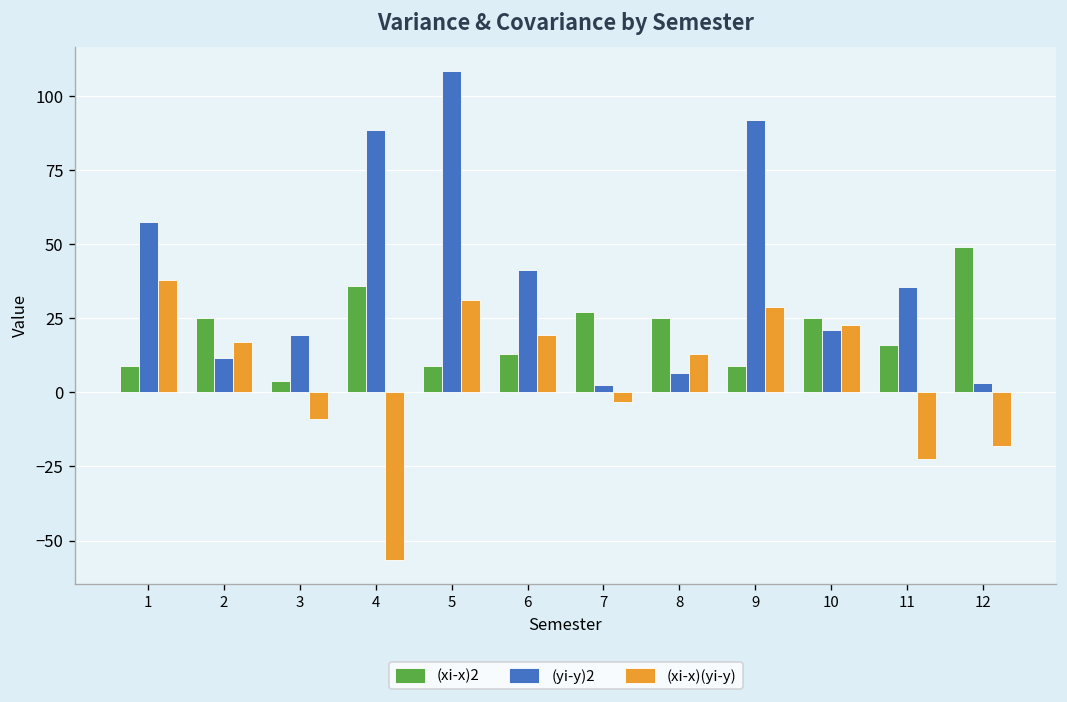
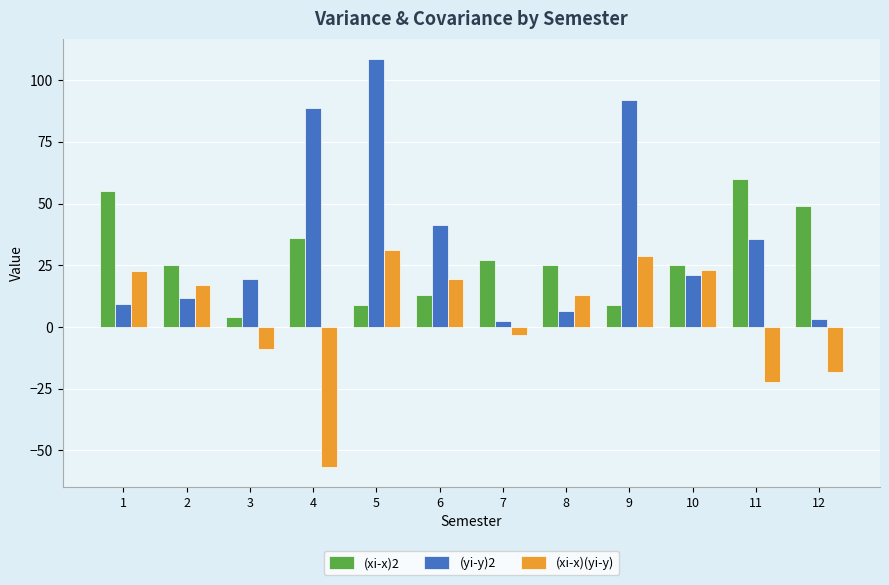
  {
    "(xi-x)2": {
-     "1": 9,
+     "1": 55,
      "2": 25,
      "3": 4,
      "4": 36,
      "5": 9,
      "6": 13,
      "7": 27,
      "8": 25,
      "9": 9,
      "10": 25,
-     "11": 16,
+     "11": 60,
      "12": 49
    },
    "(yi-y)2": {
-     "1": 58,
+     "1": 9,
      "2": 12,
      "3": 20,
      "4": 89,
      "5": 109,
      "6": 41,
      "7": 3,
      "8": 7,
      "9": 92,
      "10": 21,
      "11": 36,
      "12": 3
    },
    "(xi-x)(yi-y)": {
-     "1": 38,
+     "1": 23,
      "2": 17,
      "3": -9,
      "4": -57,
      "5": 31,
      "6": 19,
      "7": -3,
      "8": 13,
      "9": 29,
      "10": 23,
      "11": -22,
      "12": -18
    }
  }
